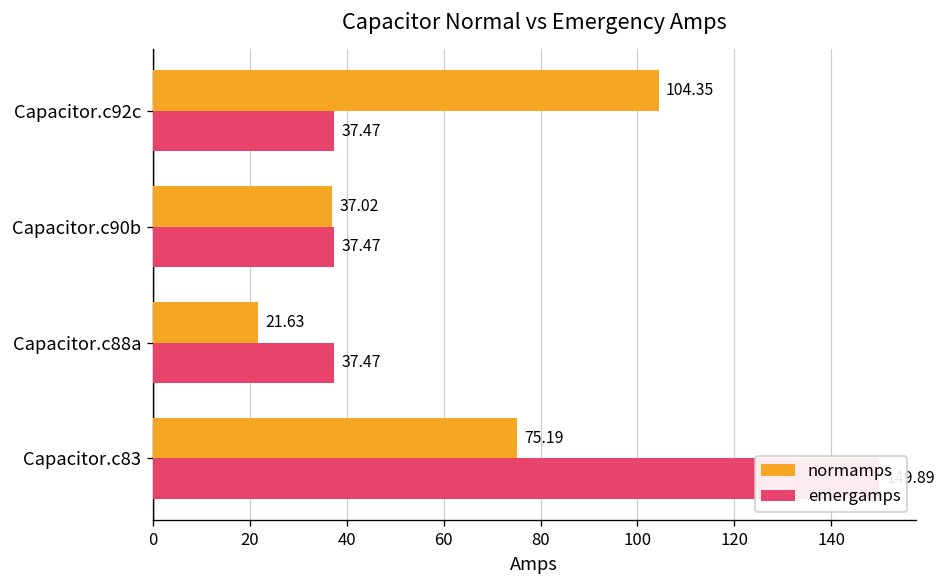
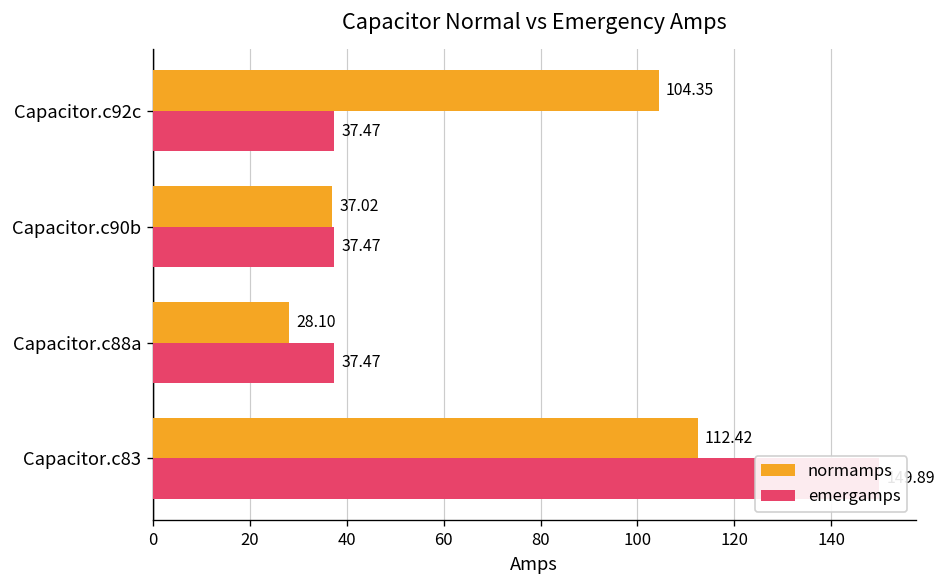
  {
    "normamps": {
      "Capacitor.c92c": 104.35,
      "Capacitor.c90b": 37.02,
-     "Capacitor.c88a": 21.63,
-     "Capacitor.c83": 75.19
+     "Capacitor.c88a": 28.10,
+     "Capacitor.c83": 112.42
    },
    "emergamps": {
      "Capacitor.c92c": 37.47,
      "Capacitor.c90b": 37.47,
      "Capacitor.c88a": 37.47
    }
  }
